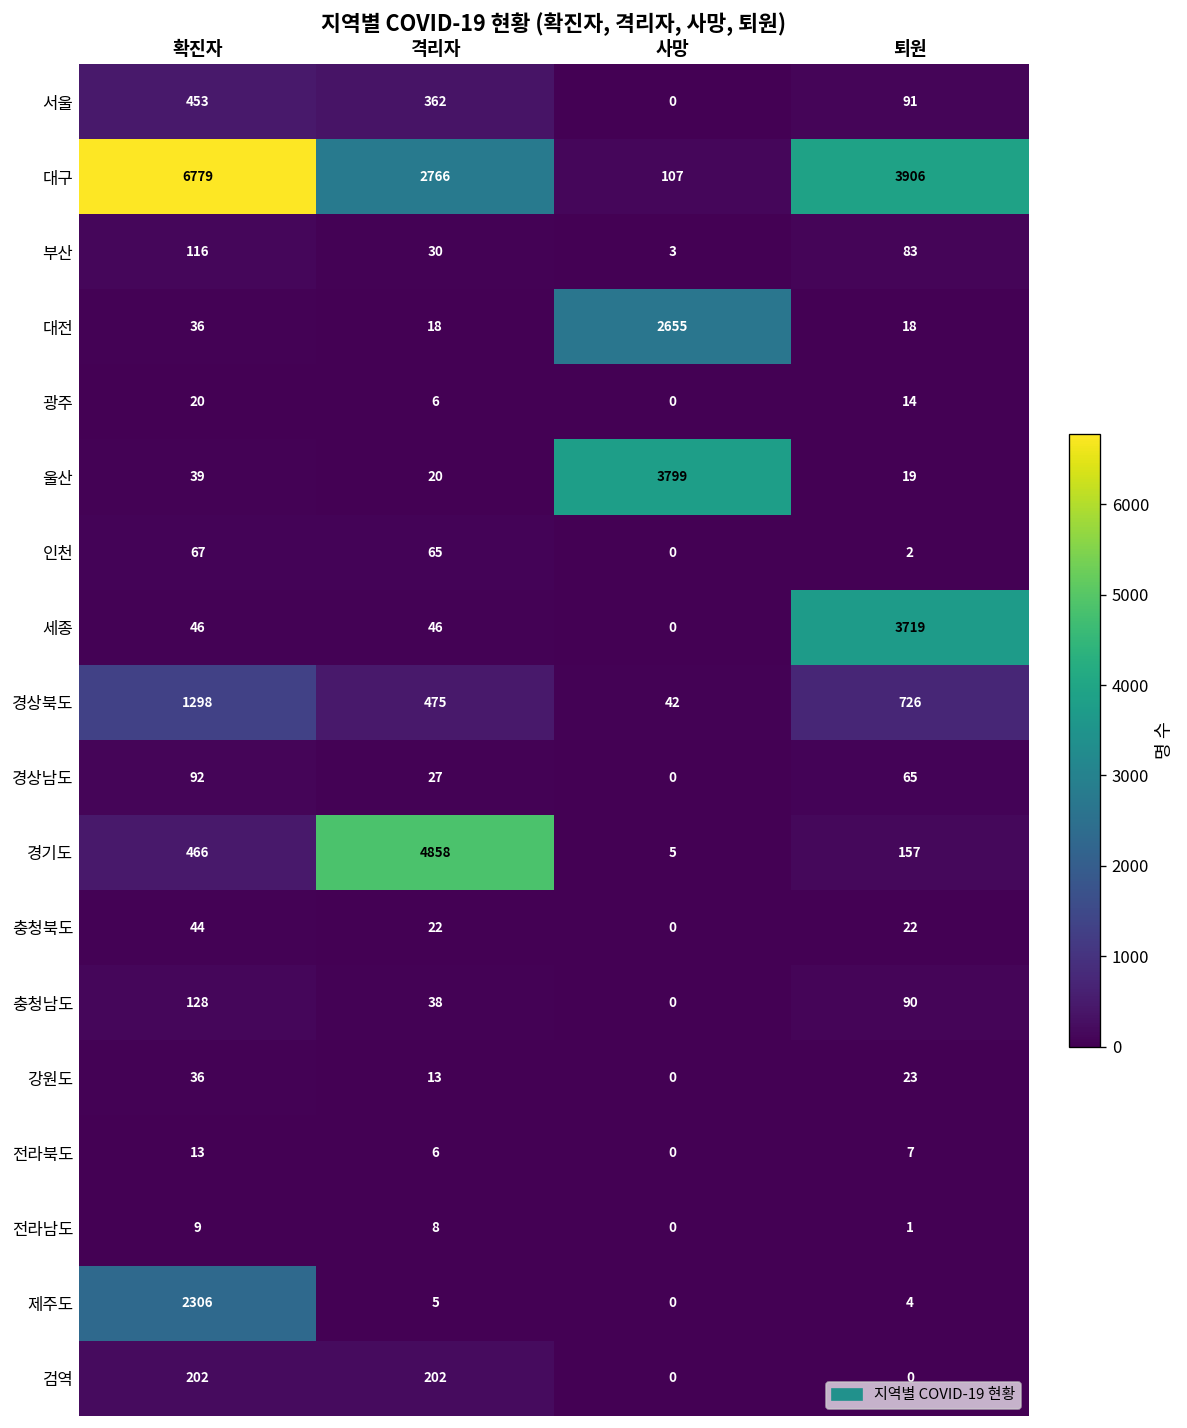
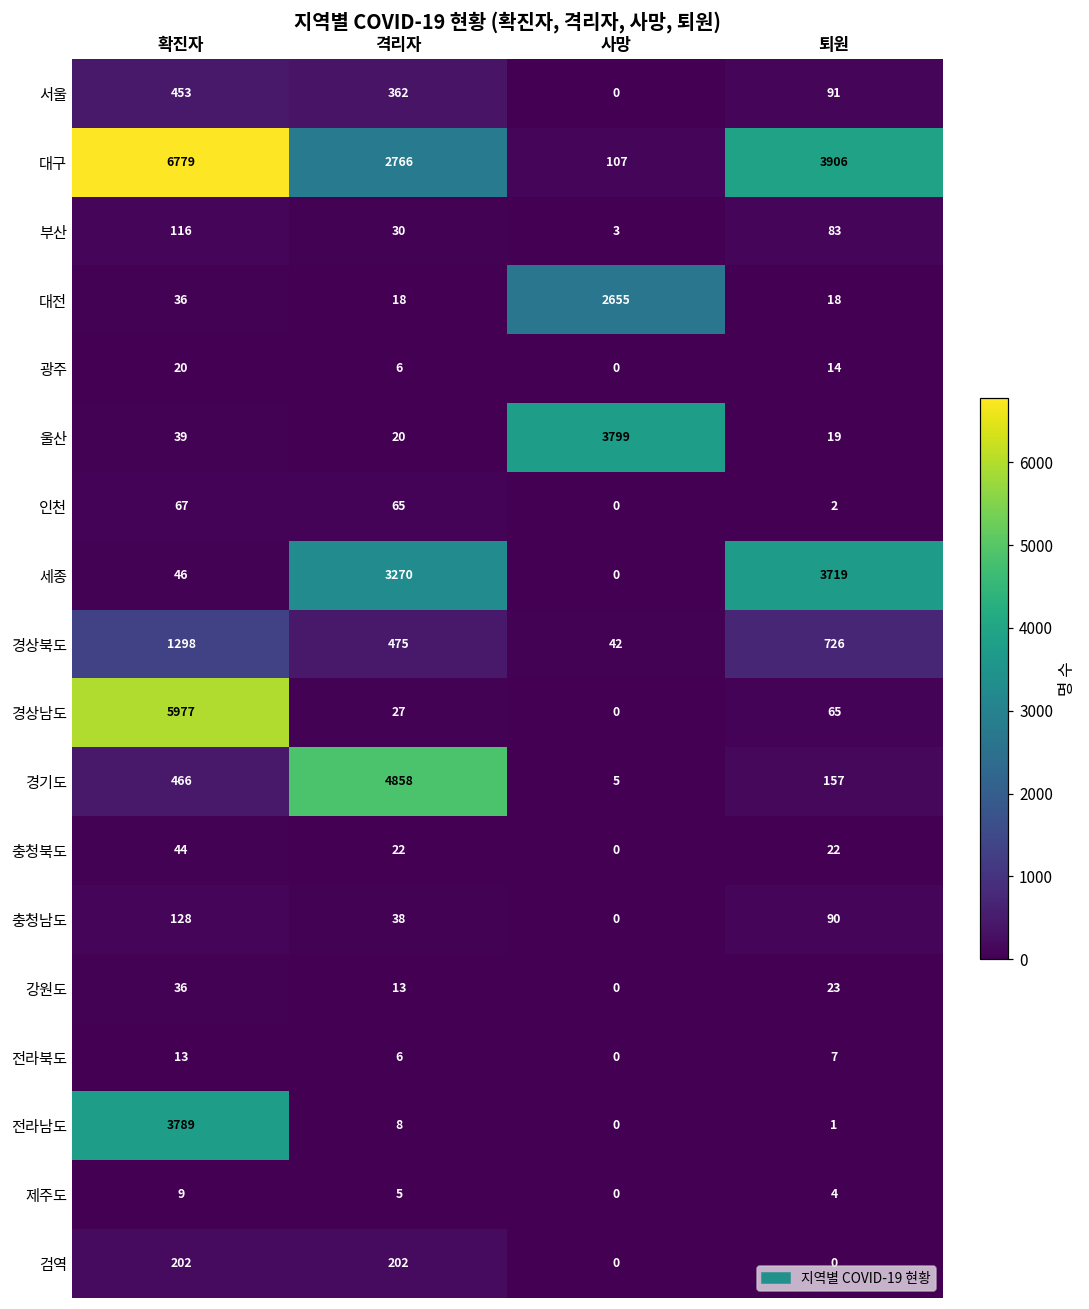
  {
    "서울": {
      "확진자": 453,
      "격리자": 362,
      "사망": 0,
      "퇴원": 91
    },
    "대구": {
      "확진자": 6779,
      "격리자": 2766,
      "사망": 107,
      "퇴원": 3906
    },
    "부산": {
      "확진자": 116,
      "격리자": 30,
      "사망": 3,
      "퇴원": 83
    },
    "대전": {
      "확진자": 36,
      "격리자": 18,
      "사망": 2655,
      "퇴원": 18
    },
    "광주": {
      "확진자": 20,
      "격리자": 6,
      "사망": 0,
      "퇴원": 14
    },
    "울산": {
      "확진자": 39,
      "격리자": 20,
      "사망": 3799,
      "퇴원": 19
    },
    "인천": {
      "확진자": 67,
      "격리자": 65,
      "사망": 0,
      "퇴원": 2
    },
    "세종": {
      "확진자": 46,
-     "격리자": 46,
+     "격리자": 3270,
      "사망": 0,
      "퇴원": 3719
    },
    "경상북도": {
      "확진자": 1298,
      "격리자": 475,
      "사망": 42,
      "퇴원": 726
    },
    "경상남도": {
-     "확진자": 92,
+     "확진자": 5977,
      "격리자": 27,
      "사망": 0,
      "퇴원": 65
    },
    "경기도": {
      "확진자": 466,
      "격리자": 4858,
      "사망": 5,
      "퇴원": 157
    },
    "충청북도": {
      "확진자": 44,
      "격리자": 22,
      "사망": 0,
      "퇴원": 22
    },
    "충청남도": {
      "확진자": 128,
      "격리자": 38,
      "사망": 0,
      "퇴원": 90
    },
    "강원도": {
      "확진자": 36,
      "격리자": 13,
      "사망": 0,
      "퇴원": 23
    },
    "전라북도": {
      "확진자": 13,
      "격리자": 6,
      "사망": 0,
      "퇴원": 7
    },
    "전라남도": {
-     "확진자": 9,
+     "확진자": 3789,
      "격리자": 8,
      "사망": 0,
      "퇴원": 1
    },
    "제주도": {
-     "확진자": 2306,
+     "확진자": 9,
      "격리자": 5,
      "사망": 0,
      "퇴원": 4
    },
    "검역": {
      "확진자": 202,
      "격리자": 202,
      "사망": 0
    }
  }
